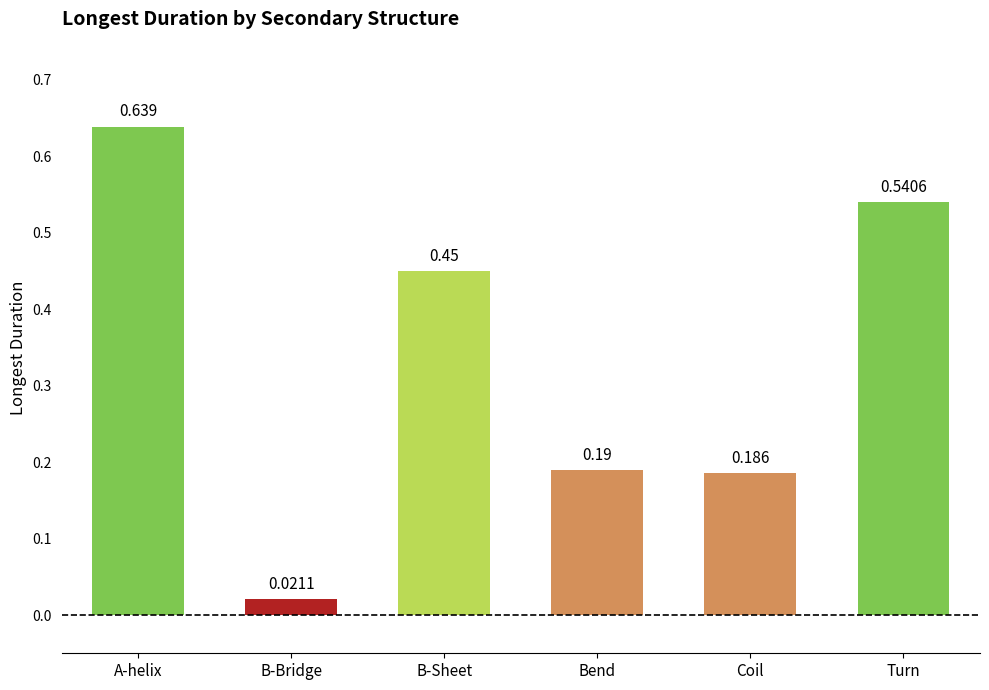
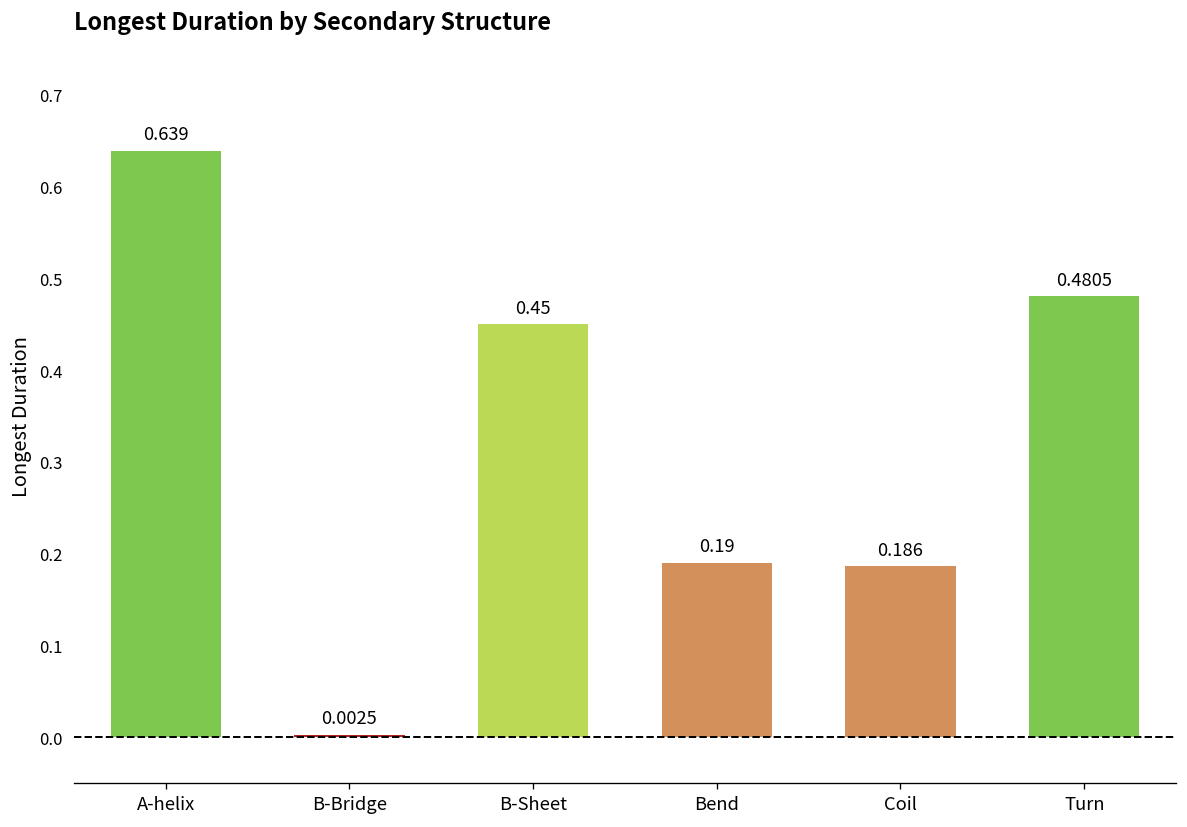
  {
    "A-helix": 0.639,
-   "B-Bridge": 0.0211,
+   "B-Bridge": 0.0025,
    "B-Sheet": 0.45,
    "Bend": 0.19,
    "Coil": 0.186,
-   "Turn": 0.5406
+   "Turn": 0.4805
  }
